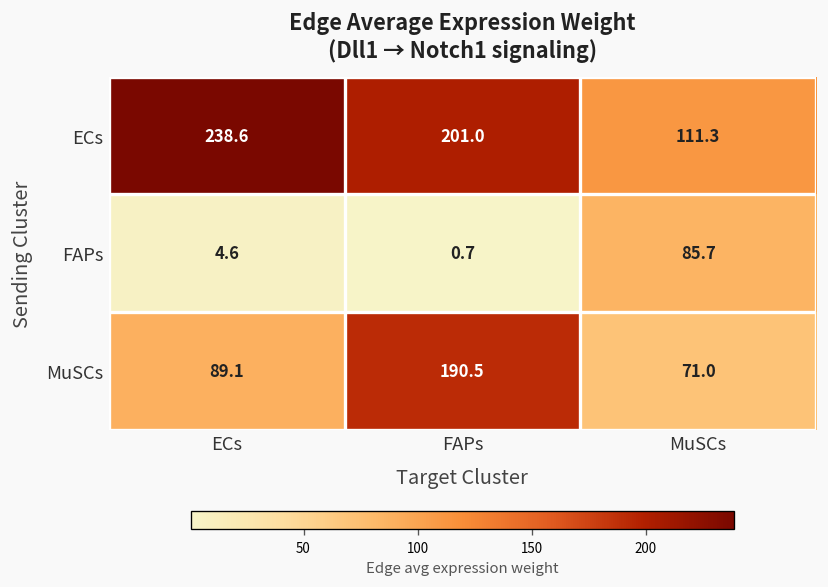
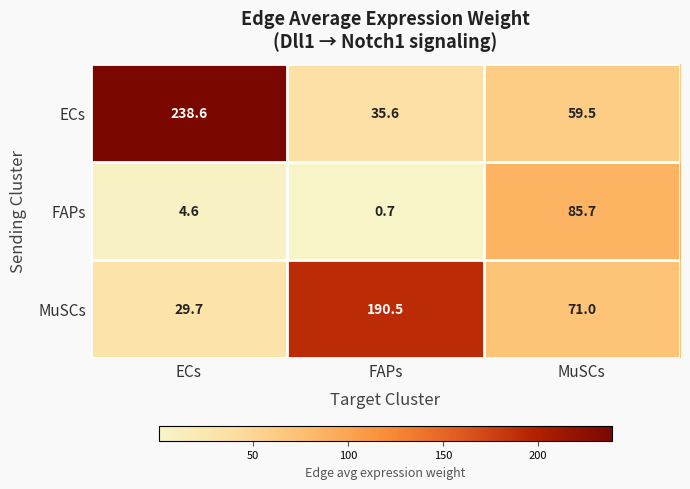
  {
    "ECs": {
      "ECs": 238.6,
-     "FAPs": 201.0,
-     "MuSCs": 111.3
+     "FAPs": 35.6,
+     "MuSCs": 59.5
    },
    "FAPs": {
      "ECs": 4.6,
      "FAPs": 0.7,
      "MuSCs": 85.7
    },
    "MuSCs": {
-     "ECs": 89.1,
+     "ECs": 29.7,
      "FAPs": 190.5,
      "MuSCs": 71.0
    }
  }
